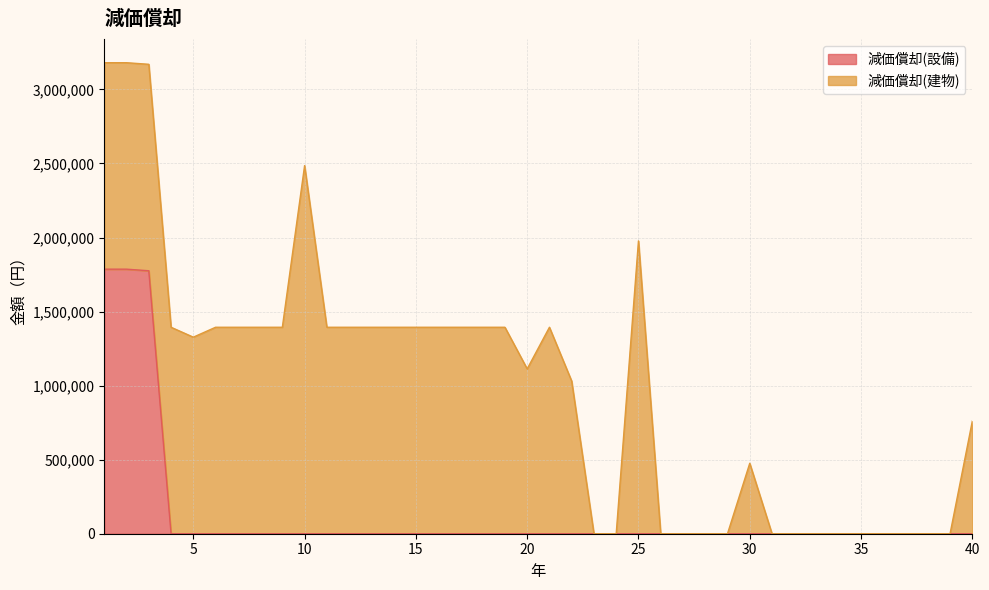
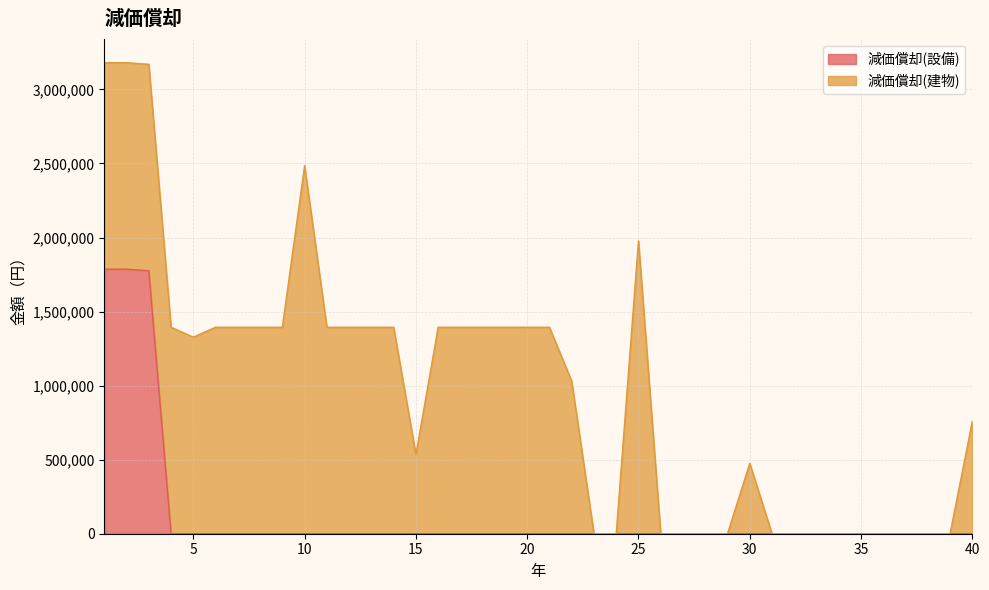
  {
    "減価償却(設備)": {
      "5": "0",
      "10": "0",
      "15": "0",
      "20": "0",
      "25": "0",
      "30": "0",
      "40": "0"
    },
    "減価償却(建物)": {
      "5": "1,330,000",
      "10": "2,490,000",
-     "15": "1,390,000",
-     "20": "1,110,000",
+     "15": "530,000",
+     "20": "1,390,000",
      "25": "1,980,000",
      "30": "480,000",
      "40": "760,000"
    }
  }
